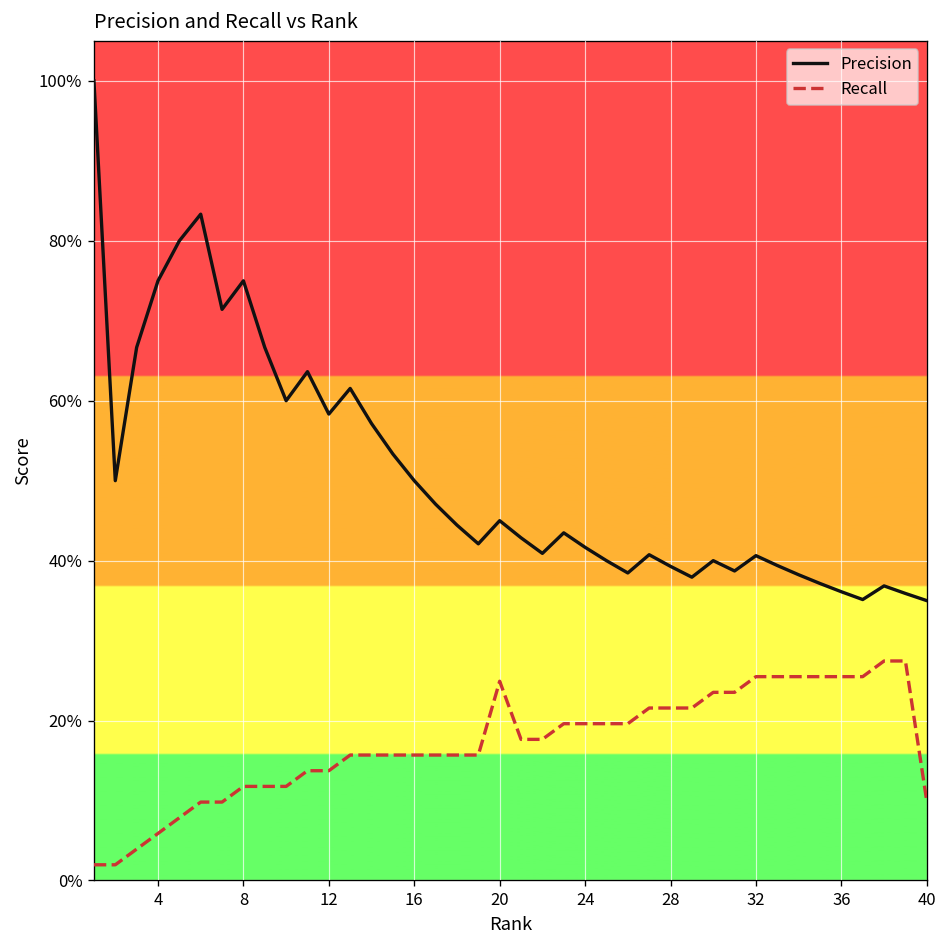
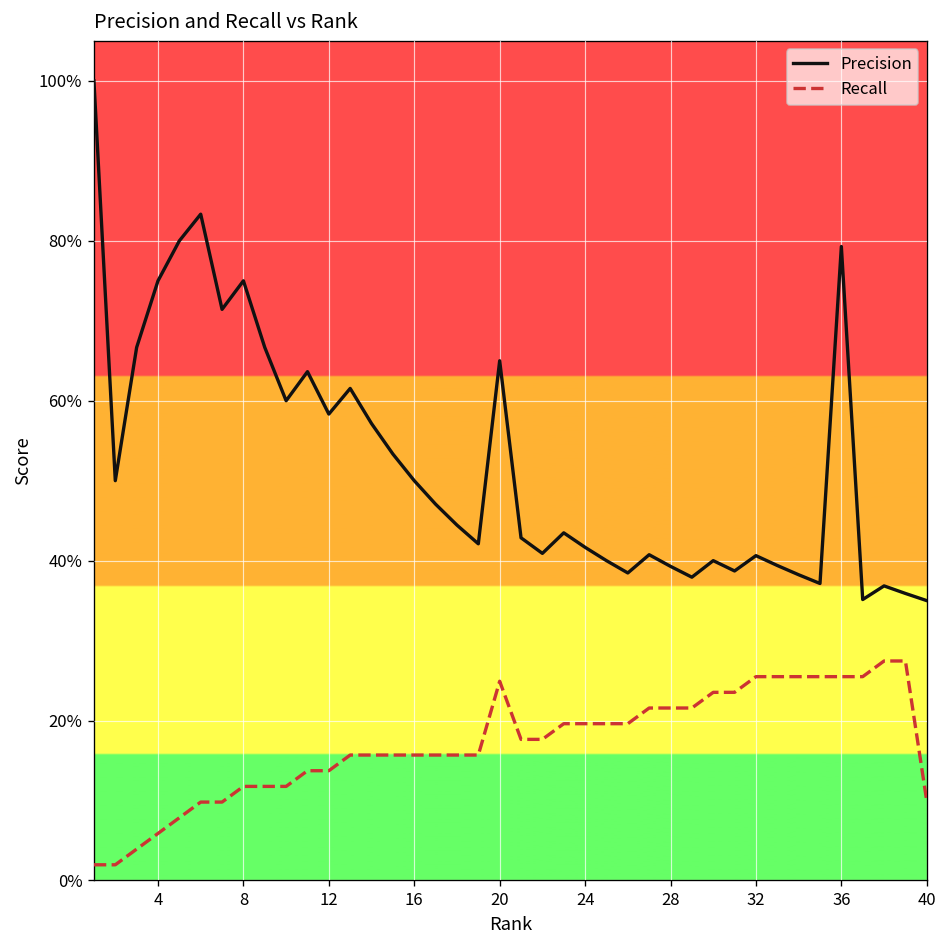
  {
    "Precision": {
      "4": "75%",
      "8": "75%",
      "12": "58%",
      "16": "50%",
-     "20": "45%",
+     "20": "65%",
      "24": "42%",
      "28": "39%",
      "32": "41%",
-     "36": "36%",
+     "36": "79%",
      "40": "35%"
    },
    "Recall": {
      "4": "6%",
      "8": "12%",
      "12": "14%",
      "16": "16%",
      "20": "25%",
      "24": "20%",
      "28": "22%",
      "32": "25%",
      "36": "25%",
      "40": "10%"
    }
  }
